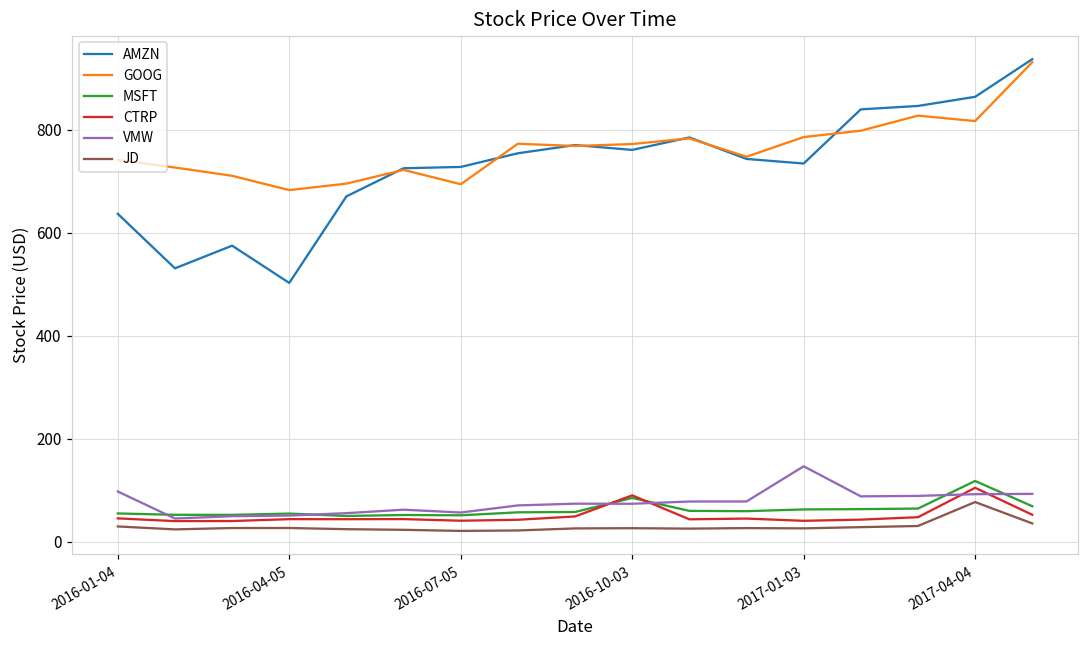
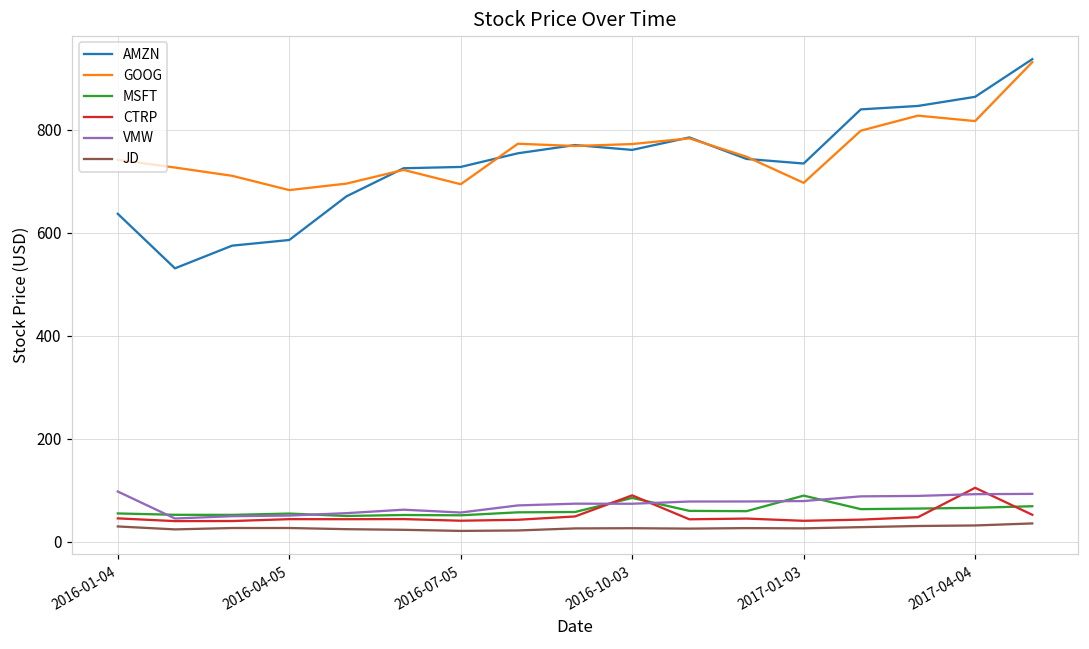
  {
    "AMZN": {
      "2016-01-04": 640,
-     "2016-04-05": 500,
+     "2016-04-05": 590,
      "2016-07-05": 730,
      "2016-10-03": 760,
      "2017-01-03": 730,
      "2017-04-04": 860
    },
    "GOOG": {
      "2016-04-05": 680,
      "2016-07-05": 690,
      "2016-10-03": 770,
-     "2017-01-03": 790,
+     "2017-01-03": 700,
      "2017-04-04": 820
    },
    "MSFT": {
      "2016-01-04": 50,
      "2016-07-05": 50,
-     "2017-01-03": 60,
-     "2017-04-04": 120
+     "2017-01-03": 90,
+     "2017-04-04": 70
    },
    "CTRP": {
      "2016-01-04": 50,
      "2016-04-05": 40,
      "2016-07-05": 40,
      "2017-01-03": 40,
      "2017-04-04": 100
    },
    "VMW": {
      "2016-01-04": 100,
      "2016-07-05": 60,
      "2016-10-03": 70,
-     "2017-01-03": 150,
+     "2017-01-03": 80,
      "2017-04-04": 90
    },
    "JD": {
      "2016-01-04": 30,
      "2016-04-05": 30,
      "2016-07-05": 20,
      "2016-10-03": 30,
      "2017-01-03": 30,
-     "2017-04-04": 80
+     "2017-04-04": 30
    }
  }
